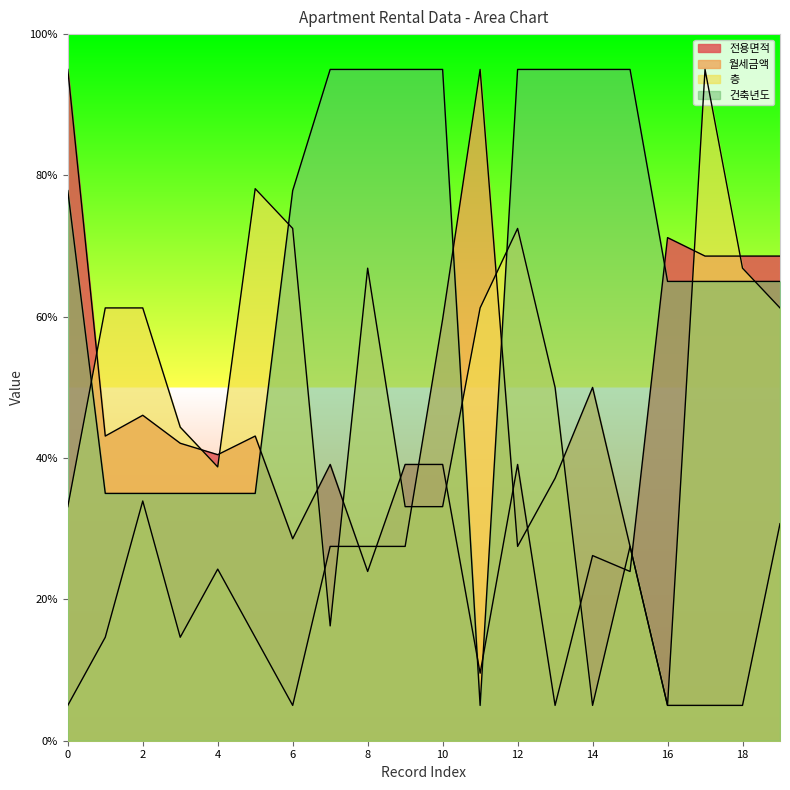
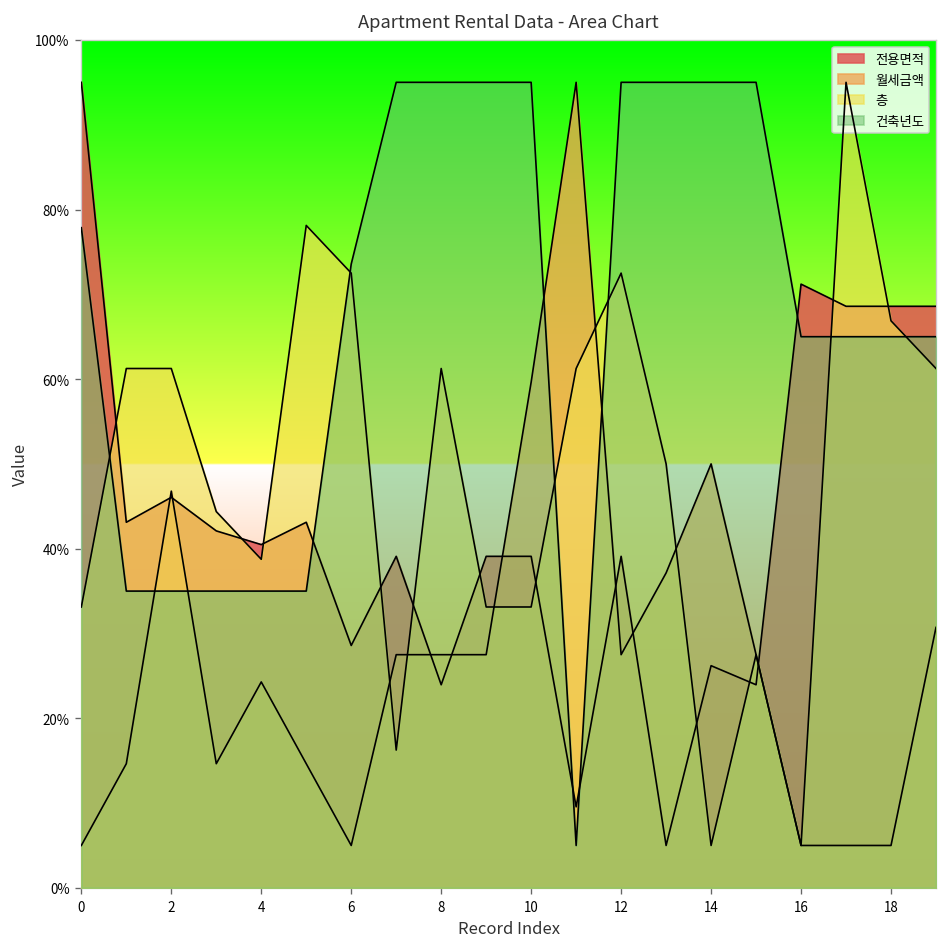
  {
    "전용면적": {
      "0": "95%",
      "2": "46%",
      "4": "40%",
      "6": "29%",
      "8": "24%",
      "10": "39%",
      "12": "39%",
      "14": "26%",
      "16": "71%",
      "18": "69%"
    },
    "월세금액": {
      "0": "5%",
-     "2": "34%",
+     "2": "47%",
      "4": "24%",
      "6": "5%",
      "8": "28%",
      "10": "60%",
      "12": "28%",
      "14": "50%",
      "18": "5%"
    },
    "층": {
      "0": "33%",
      "2": "61%",
      "4": "39%",
      "6": "73%",
-     "8": "67%",
+     "8": "61%",
      "10": "33%",
      "12": "73%",
      "14": "5%",
      "18": "67%"
    },
    "건축년도": {
      "0": "78%",
      "2": "35%",
      "4": "35%",
-     "6": "78%",
+     "6": "74%",
      "8": "95%",
      "10": "95%",
      "12": "95%",
      "14": "95%",
      "16": "65%",
      "18": "65%"
    }
  }
